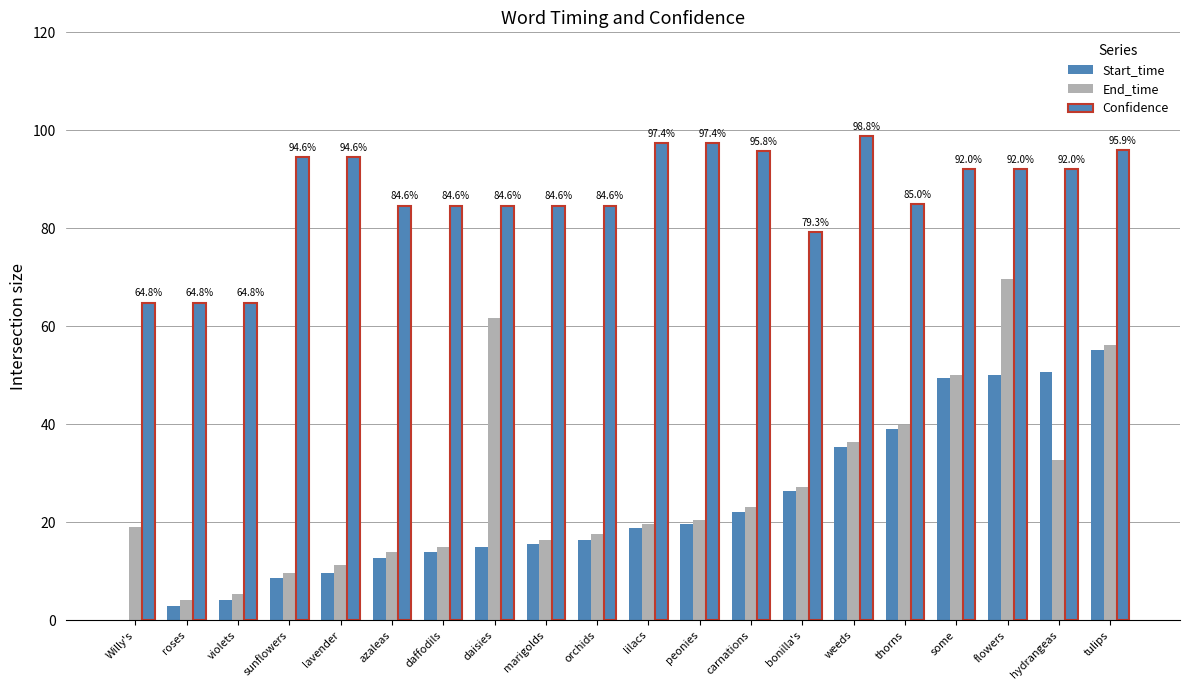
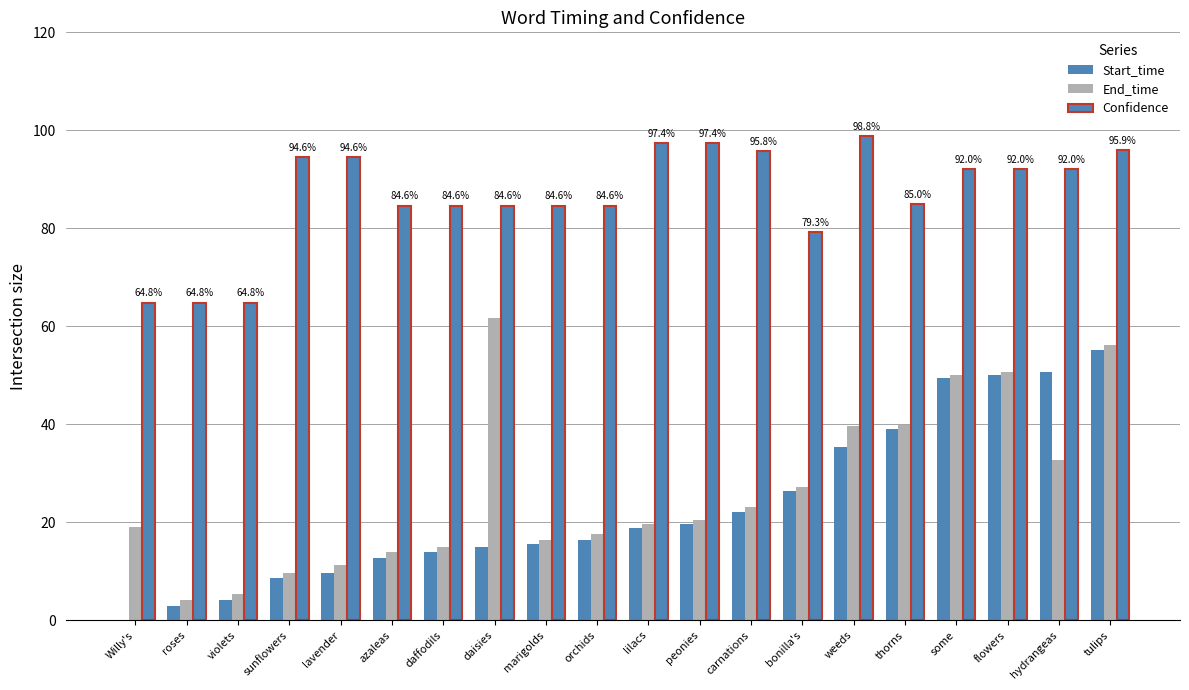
  {
    "End_time": {
      "Willy's": 19,
      "roses": 4,
      "violets": 5,
      "sunflowers": 10,
      "lavender": 11,
      "azaleas": 14,
      "daffodils": 15,
      "daisies": 62,
      "marigolds": 16,
      "orchids": 18,
      "lilacs": 20,
      "peonies": 21,
      "carnations": 23,
      "bonilla's": 27,
-     "weeds": 36,
+     "weeds": 40,
      "thorns": 40,
      "some": 50,
-     "flowers": 70,
+     "flowers": 51,
      "hydrangeas": 33,
      "tulips": 56
    }
  }
